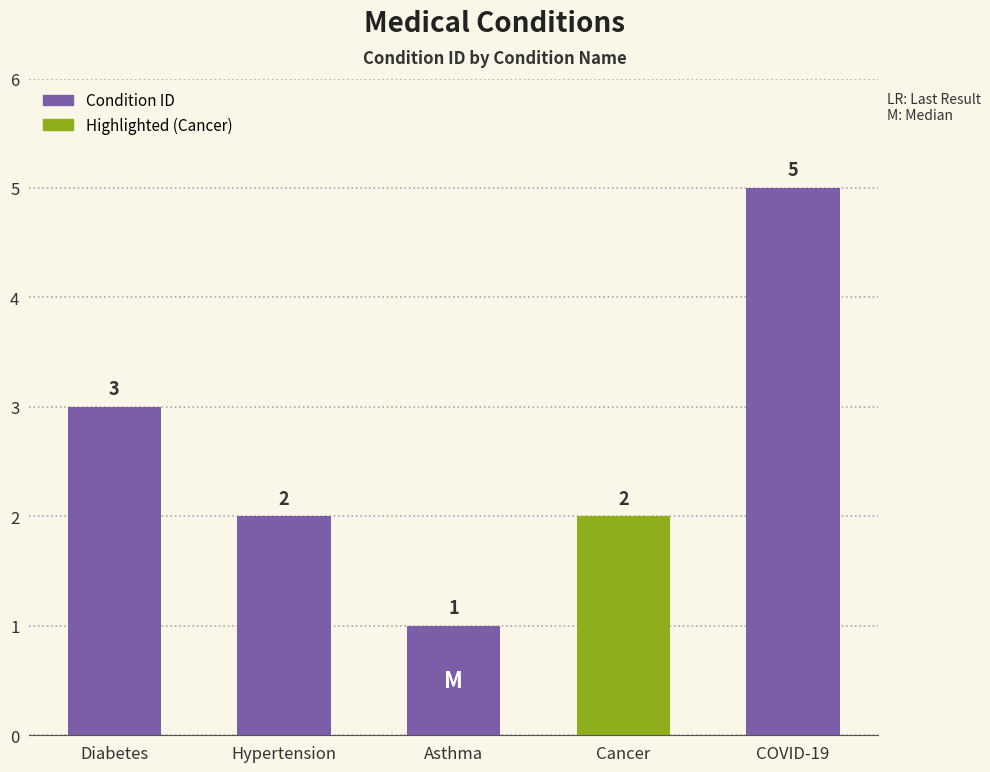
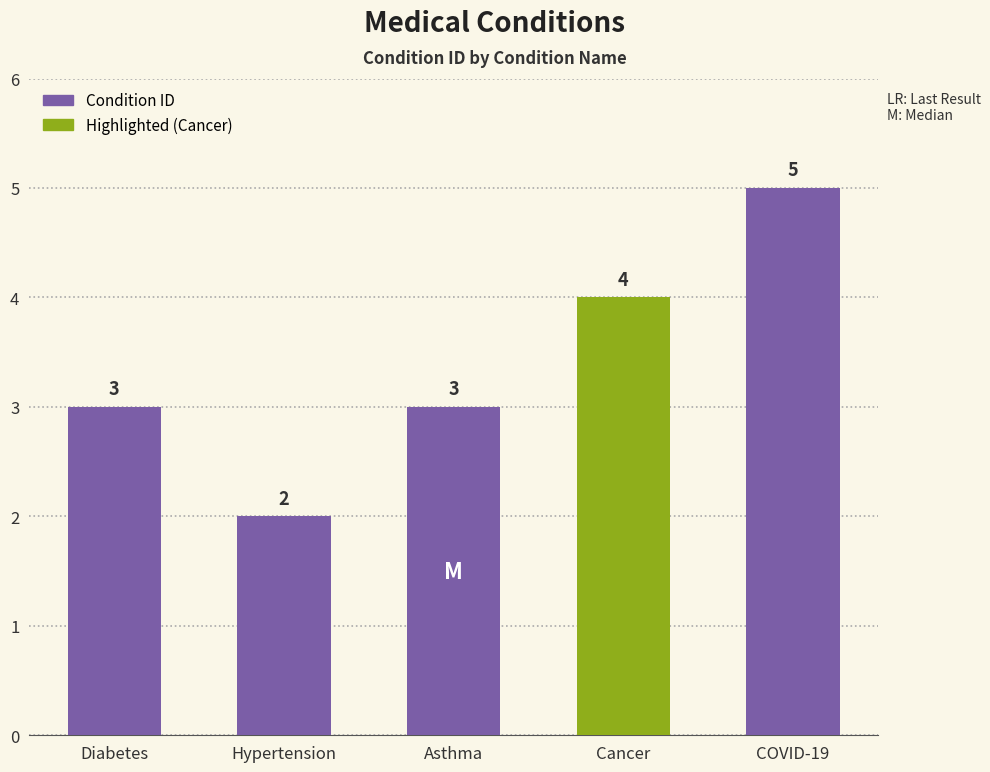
  {
    "Diabetes": 3,
    "Hypertension": 2,
-   "Asthma": 1,
-   "Cancer": 2,
+   "Asthma": 3,
+   "Cancer": 4,
    "COVID-19": 5
  }
